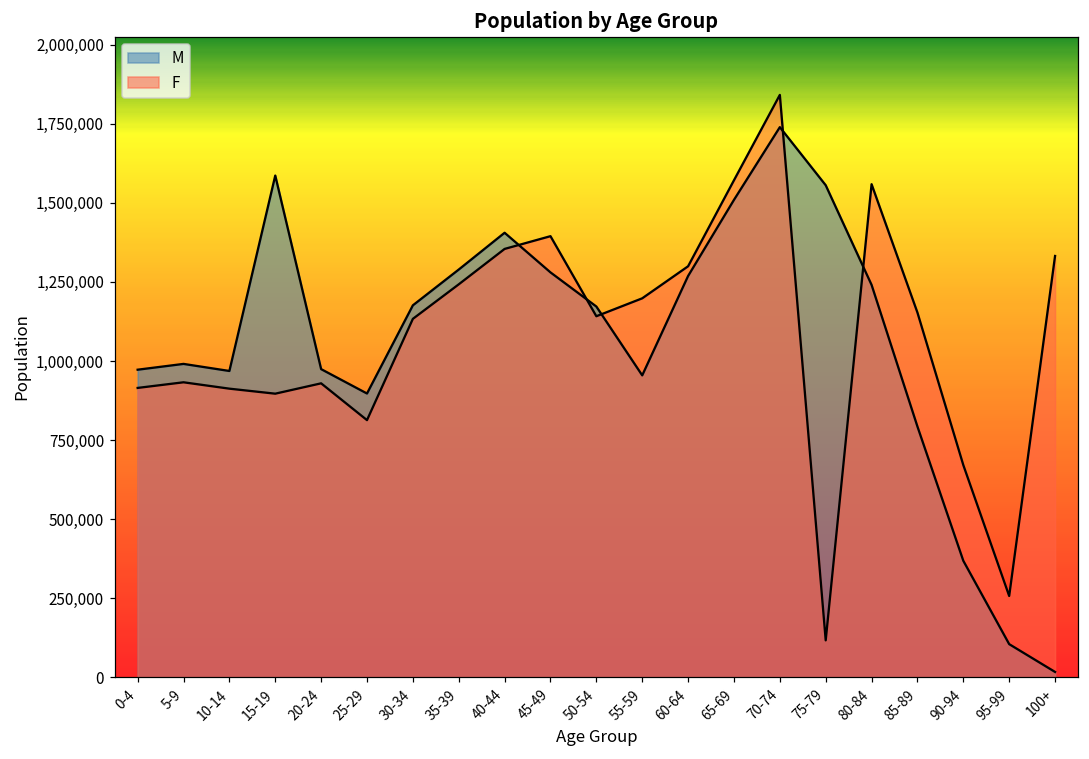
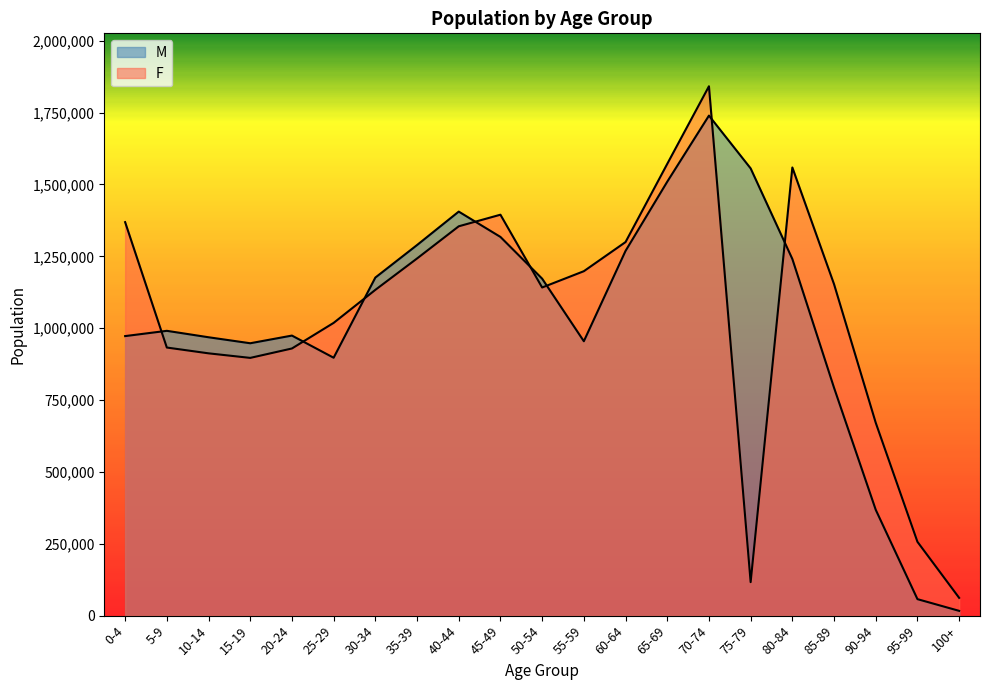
  {
    "M": {
      "0-4": "970,000",
      "5-9": "990,000",
      "10-14": "970,000",
-     "15-19": "1,590,000",
+     "15-19": "950,000",
      "20-24": "970,000",
      "25-29": "900,000",
      "30-34": "1,180,000",
      "35-39": "1,290,000",
      "40-44": "1,410,000",
-     "45-49": "1,280,000",
+     "45-49": "1,320,000",
      "50-54": "1,170,000",
      "55-59": "950,000",
      "60-64": "1,270,000",
      "65-69": "1,510,000",
      "70-74": "1,740,000",
      "75-79": "1,560,000",
      "80-84": "1,240,000",
      "85-89": "790,000",
      "90-94": "370,000",
-     "95-99": "100,000",
+     "95-99": "60,000",
      "100+": "20,000"
    },
    "F": {
-     "0-4": "910,000",
+     "0-4": "1,370,000",
      "5-9": "930,000",
      "10-14": "910,000",
      "15-19": "900,000",
      "20-24": "930,000",
-     "25-29": "810,000",
+     "25-29": "1,020,000",
      "30-34": "1,130,000",
      "35-39": "1,240,000",
      "40-44": "1,350,000",
      "45-49": "1,390,000",
      "50-54": "1,140,000",
      "55-59": "1,200,000",
      "60-64": "1,300,000",
      "65-69": "1,570,000",
      "70-74": "1,840,000",
      "75-79": "120,000",
      "80-84": "1,560,000",
      "85-89": "1,150,000",
      "90-94": "670,000",
      "95-99": "260,000",
-     "100+": "1,330,000"
+     "100+": "60,000"
    }
  }
